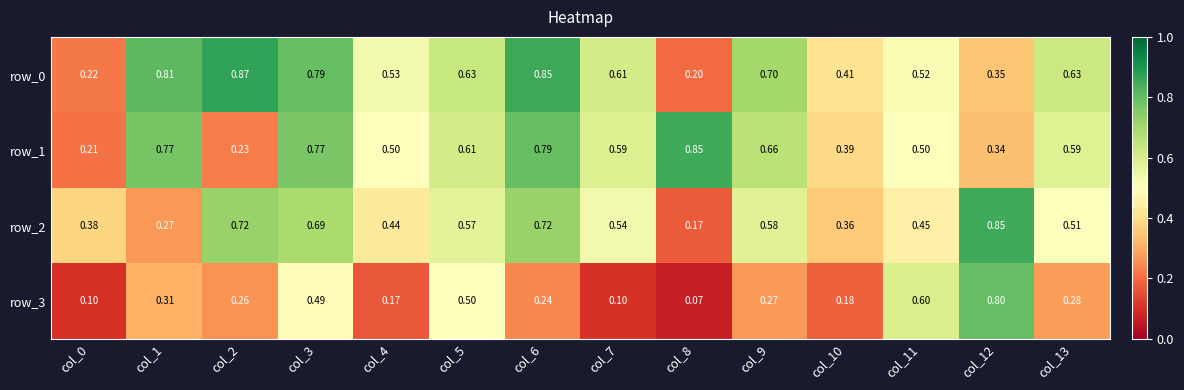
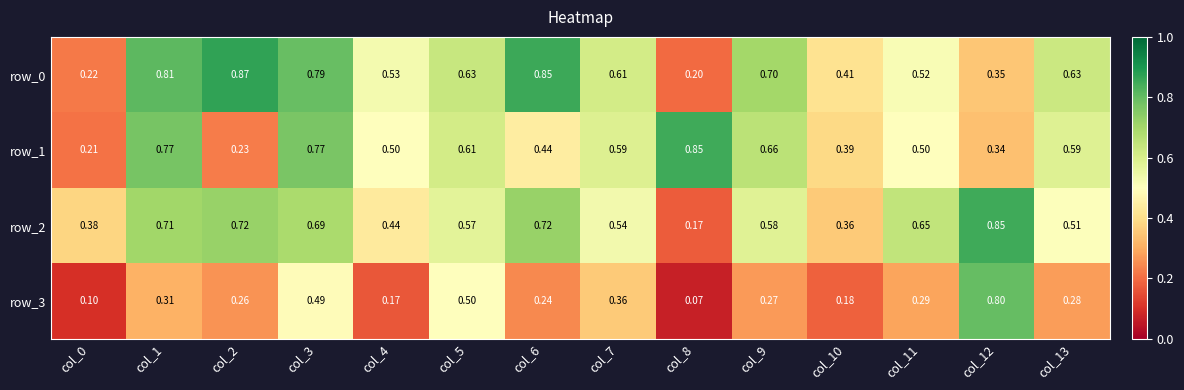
  {
    "row_0": {
      "col_0": 0.22,
      "col_1": 0.81,
      "col_2": 0.87,
      "col_3": 0.79,
      "col_4": 0.53,
      "col_5": 0.63,
      "col_6": 0.85,
      "col_7": 0.61,
      "col_8": 0.20,
      "col_9": 0.70,
      "col_10": 0.41,
      "col_11": 0.52,
      "col_12": 0.35,
      "col_13": 0.63
    },
    "row_1": {
      "col_0": 0.21,
      "col_1": 0.77,
      "col_2": 0.23,
      "col_3": 0.77,
      "col_4": 0.50,
      "col_5": 0.61,
-     "col_6": 0.79,
+     "col_6": 0.44,
      "col_7": 0.59,
      "col_8": 0.85,
      "col_9": 0.66,
      "col_10": 0.39,
      "col_11": 0.50,
      "col_12": 0.34,
      "col_13": 0.59
    },
    "row_2": {
      "col_0": 0.38,
-     "col_1": 0.27,
+     "col_1": 0.71,
      "col_2": 0.72,
      "col_3": 0.69,
      "col_4": 0.44,
      "col_5": 0.57,
      "col_6": 0.72,
      "col_7": 0.54,
      "col_8": 0.17,
      "col_9": 0.58,
      "col_10": 0.36,
-     "col_11": 0.45,
+     "col_11": 0.65,
      "col_12": 0.85,
      "col_13": 0.51
    },
    "row_3": {
      "col_0": 0.10,
      "col_1": 0.31,
      "col_2": 0.26,
      "col_3": 0.49,
      "col_4": 0.17,
      "col_5": 0.50,
      "col_6": 0.24,
-     "col_7": 0.10,
+     "col_7": 0.36,
      "col_8": 0.07,
      "col_9": 0.27,
      "col_10": 0.18,
-     "col_11": 0.60,
+     "col_11": 0.29,
      "col_12": 0.80,
      "col_13": 0.28
    }
  }
